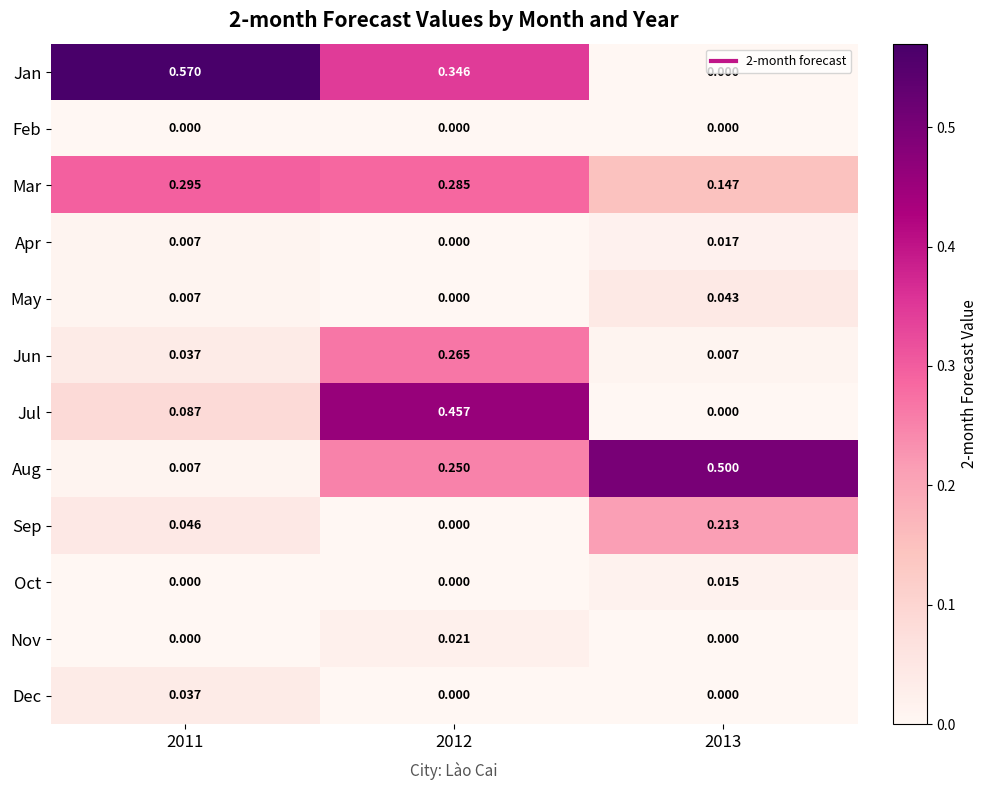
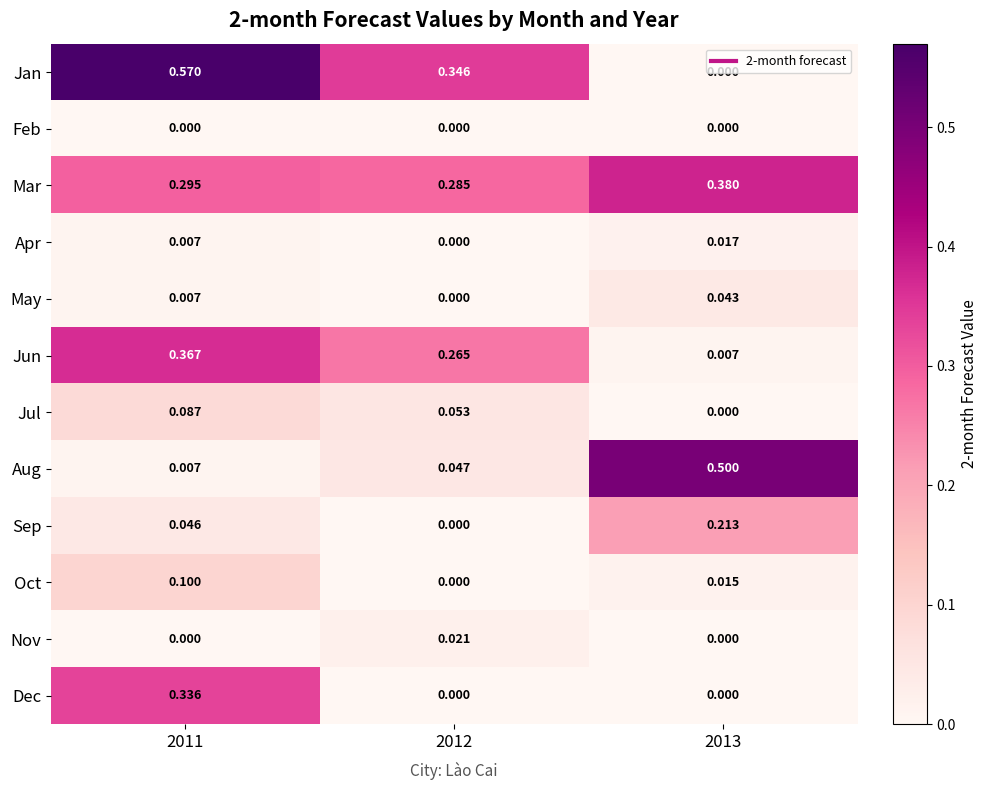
  {
    "Jan": {
      "2011": 0.570,
      "2012": 0.346
    },
    "Feb": {
      "2011": 0.000,
      "2012": 0.000,
      "2013": 0.000
    },
    "Mar": {
      "2011": 0.295,
      "2012": 0.285,
-     "2013": 0.147
+     "2013": 0.380
    },
    "Apr": {
      "2011": 0.007,
      "2012": 0.000,
      "2013": 0.017
    },
    "May": {
      "2011": 0.007,
      "2012": 0.000,
      "2013": 0.043
    },
    "Jun": {
-     "2011": 0.037,
+     "2011": 0.367,
      "2012": 0.265,
      "2013": 0.007
    },
    "Jul": {
      "2011": 0.087,
-     "2012": 0.457,
+     "2012": 0.053,
      "2013": 0.000
    },
    "Aug": {
      "2011": 0.007,
-     "2012": 0.250,
+     "2012": 0.047,
      "2013": 0.500
    },
    "Sep": {
      "2011": 0.046,
      "2012": 0.000,
      "2013": 0.213
    },
    "Oct": {
-     "2011": 0.000,
+     "2011": 0.100,
      "2012": 0.000,
      "2013": 0.015
    },
    "Nov": {
      "2011": 0.000,
      "2012": 0.021,
      "2013": 0.000
    },
    "Dec": {
-     "2011": 0.037,
+     "2011": 0.336,
      "2012": 0.000,
      "2013": 0.000
    }
  }
